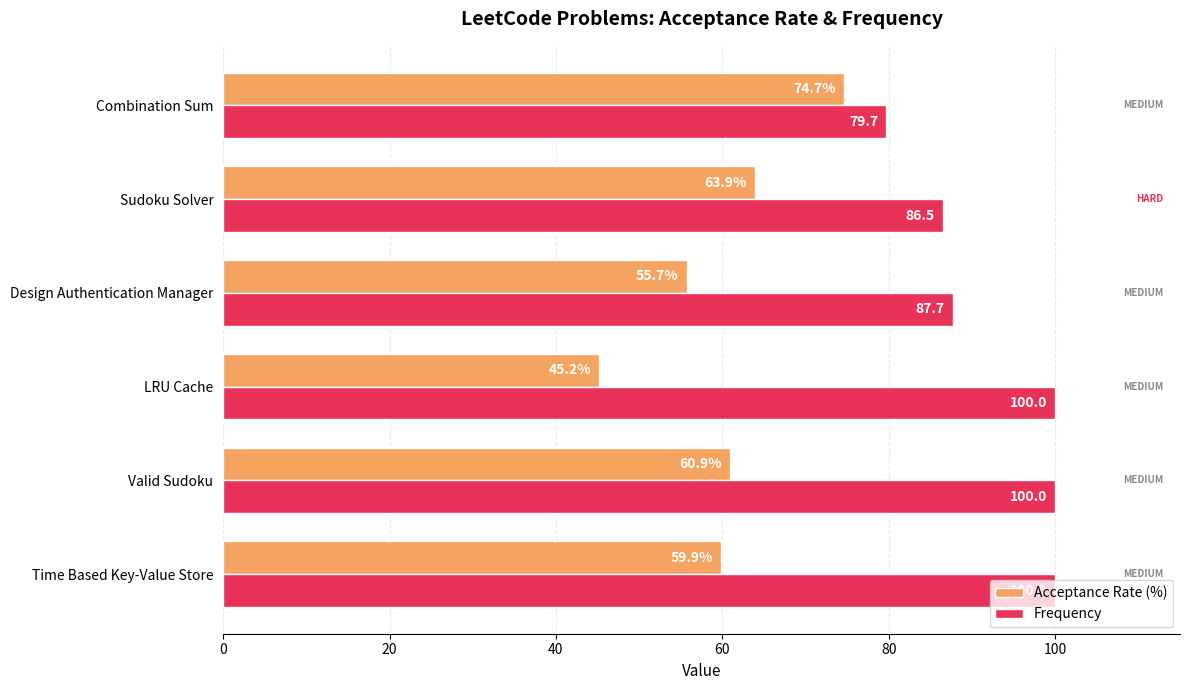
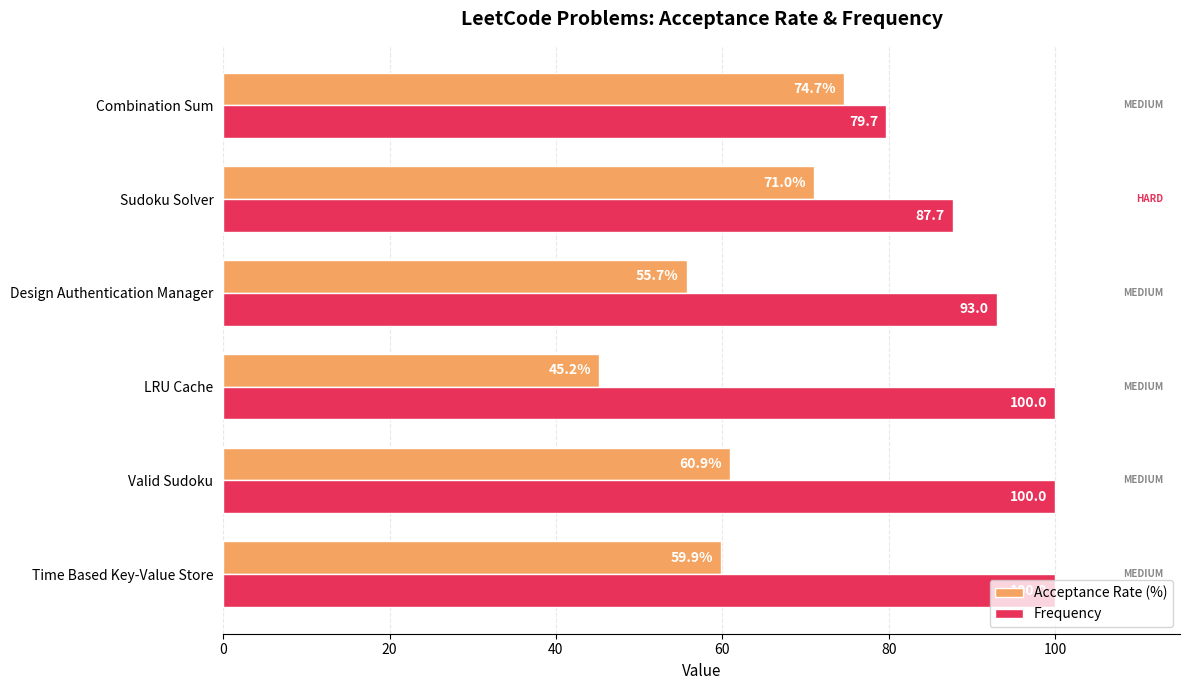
  {
    "Acceptance Rate (%)": {
      "Combination Sum": "74.7%",
-     "Sudoku Solver": "63.9%",
+     "Sudoku Solver": "71.0%",
      "Design Authentication Manager": "55.7%",
      "LRU Cache": "45.2%",
      "Valid Sudoku": "60.9%",
      "Time Based Key-Value Store": "59.9%"
    },
    "Frequency": {
      "Combination Sum": "79.7",
-     "Sudoku Solver": "86.5",
-     "Design Authentication Manager": "87.7",
+     "Sudoku Solver": "87.7",
+     "Design Authentication Manager": "93.0",
      "LRU Cache": "100.0",
      "Valid Sudoku": "100.0"
    }
  }
